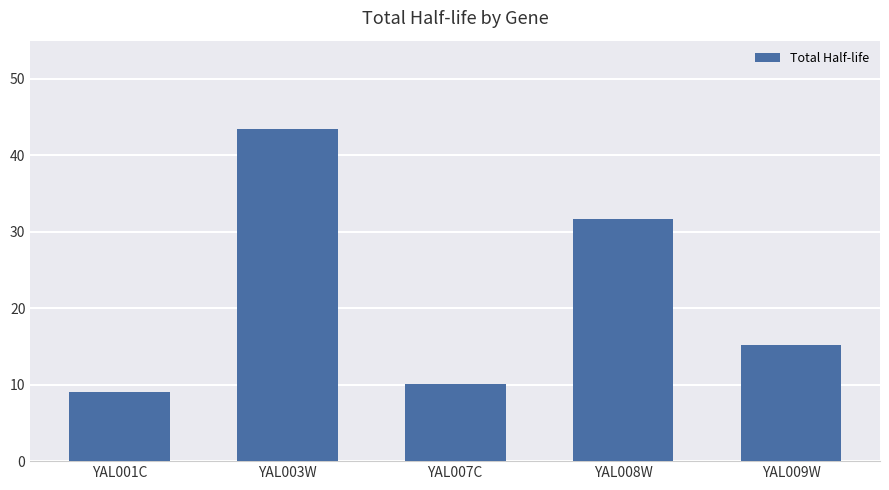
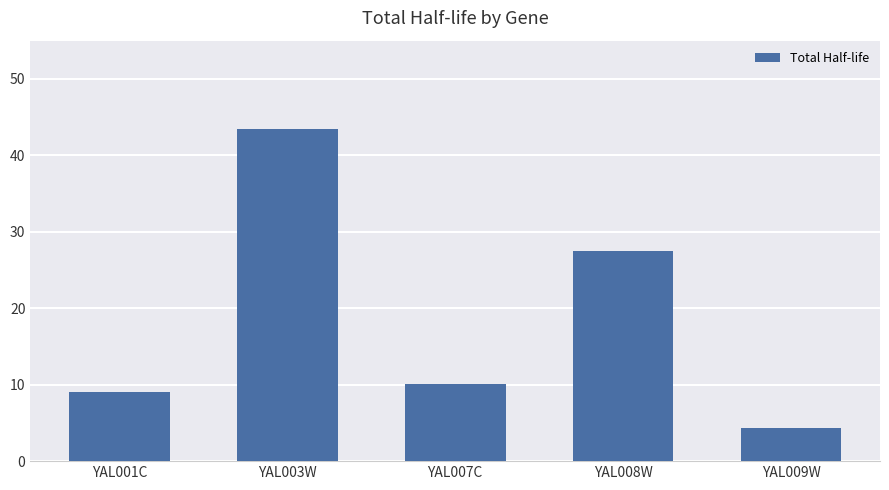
  {
    "YAL001C": 9,
    "YAL003W": 43,
    "YAL007C": 10,
-   "YAL008W": 32,
-   "YAL009W": 15
+   "YAL008W": 28,
+   "YAL009W": 4
  }
